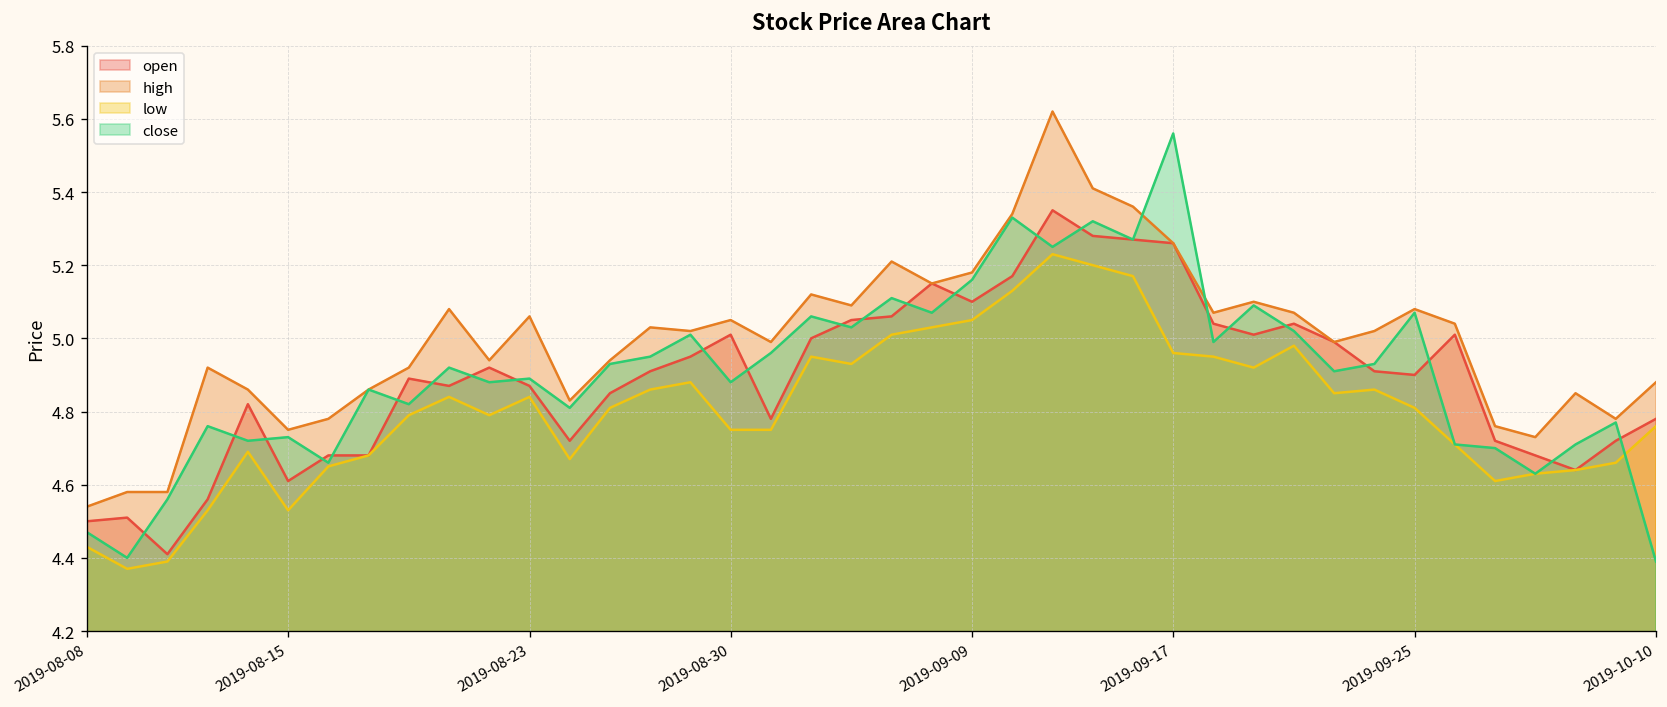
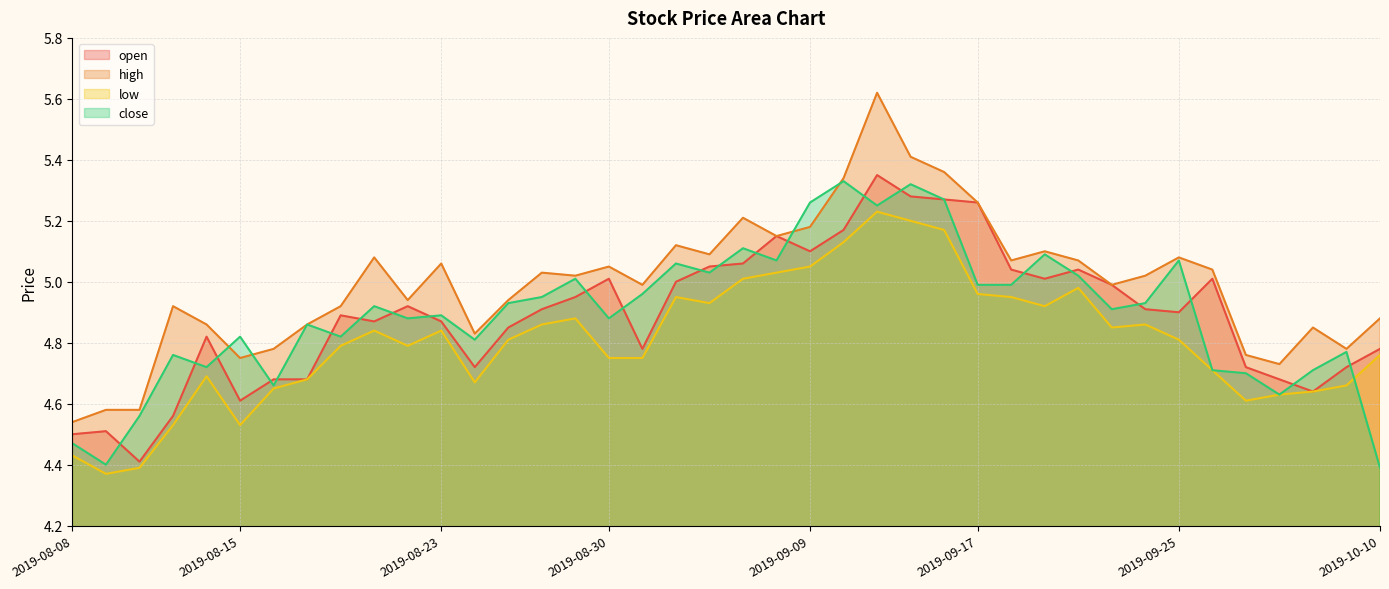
  {
    "close": {
      "2019-08-08": 4.47,
-     "2019-08-15": 4.73,
+     "2019-08-15": 4.82,
      "2019-08-23": 4.89,
      "2019-08-30": 4.88,
-     "2019-09-09": 5.16,
-     "2019-09-17": 5.56,
+     "2019-09-09": 5.26,
+     "2019-09-17": 4.99,
      "2019-09-25": 5.07,
      "2019-10-10": 4.39
    }
  }
